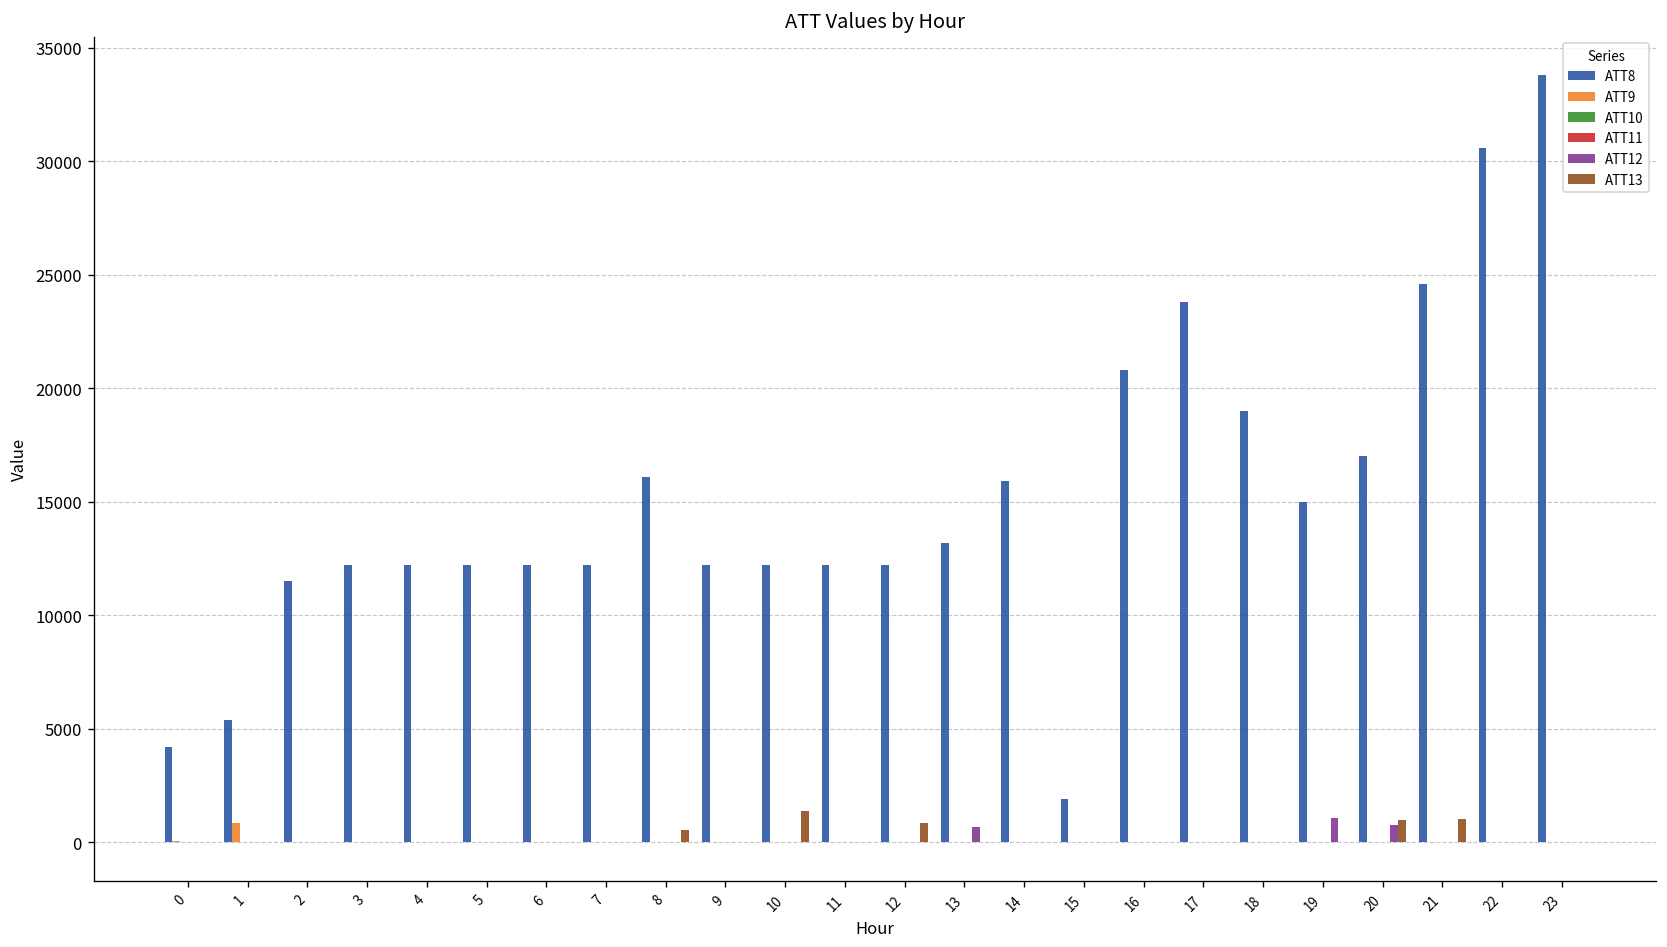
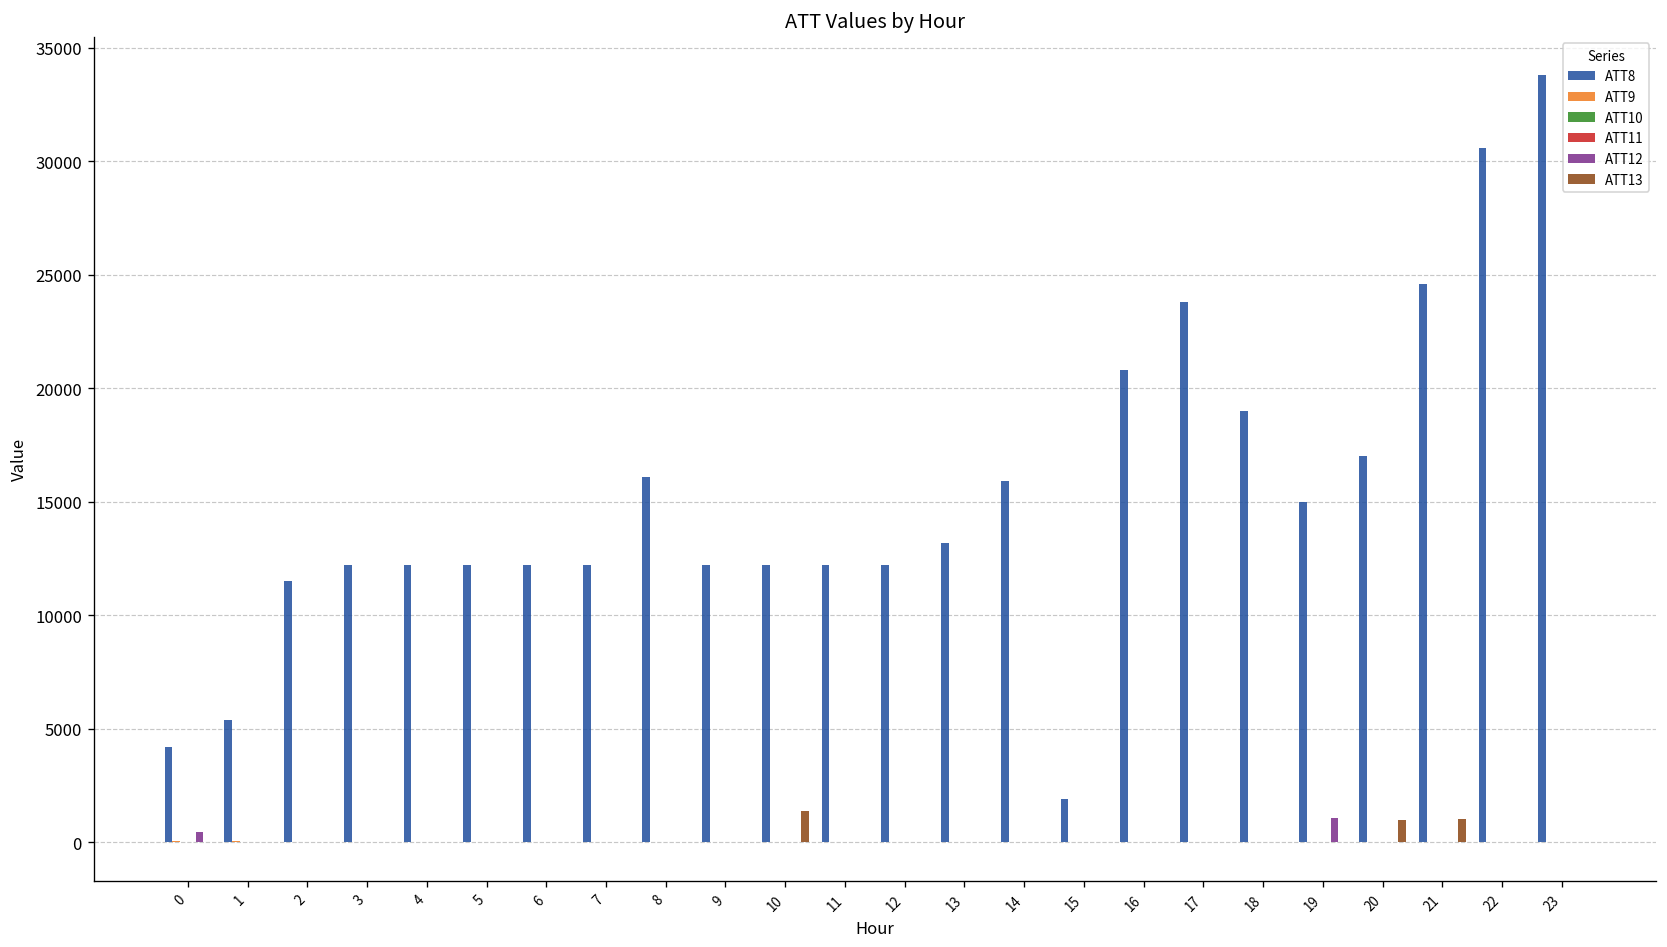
  {
    "ATT8": {
      "0": 4200,
      "1": 5400,
      "2": 11500,
      "3": 12200,
      "4": 12200,
      "5": 12200,
      "6": 12200,
      "7": 12200,
      "8": 16100,
      "9": 12200,
      "10": 12200,
      "11": 12200,
      "12": 12200,
      "13": 13200,
      "14": 15900,
      "15": 1900,
      "16": 20800,
      "17": 23800,
      "18": 19000,
      "19": 15000,
      "20": 17000,
      "21": 24600,
      "22": 30600,
      "23": 33800
    },
    "ATT9": {
-     "1": 900
+     "1": 0
    },
    "ATT12": {
-     "0": 0,
-     "13": 700,
+     "0": 500,
+     "13": 0,
      "19": 1100,
-     "20": 700
+     "20": 0
    },
    "ATT13": {
-     "8": 600,
+     "8": 0,
      "10": 1400,
-     "12": 800,
+     "12": 0,
      "20": 1000,
      "21": 1000
    }
  }
